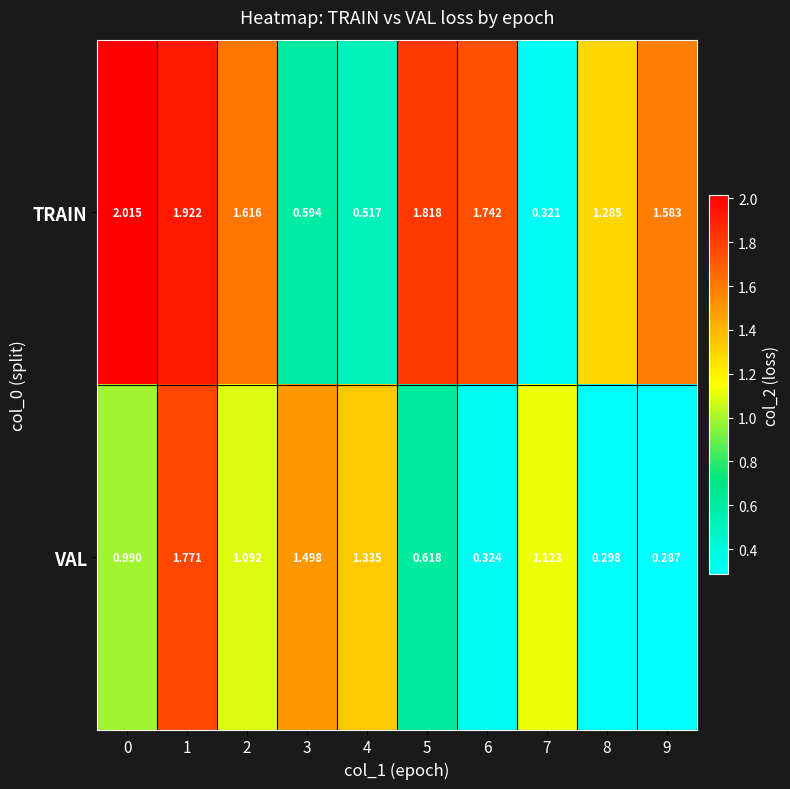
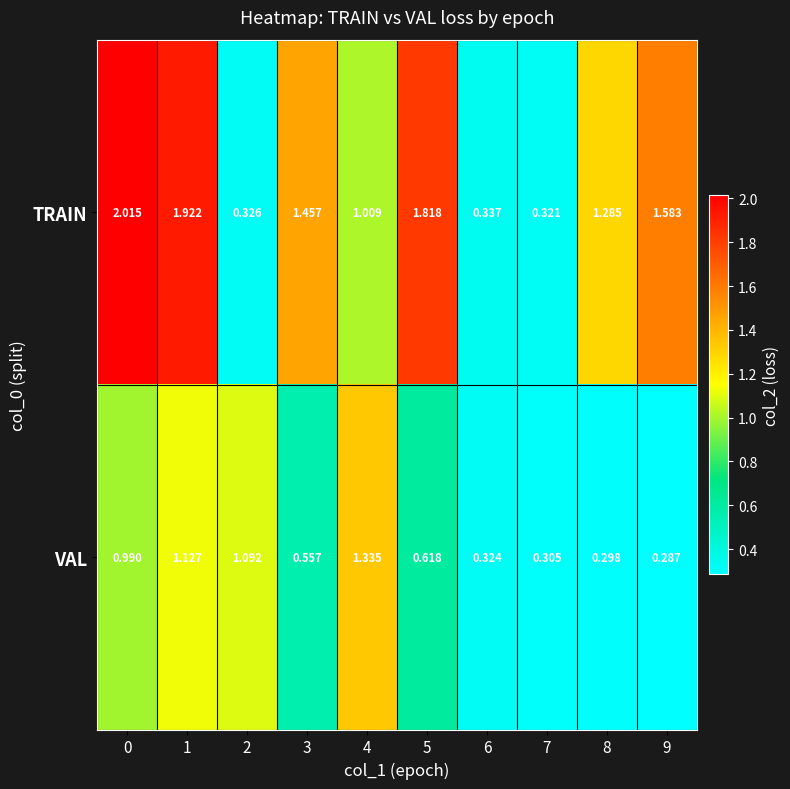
  {
    "TRAIN": {
      "0": 2.015,
      "1": 1.922,
-     "2": 1.616,
-     "3": 0.594,
-     "4": 0.517,
+     "2": 0.326,
+     "3": 1.457,
+     "4": 1.009,
      "5": 1.818,
-     "6": 1.742,
+     "6": 0.337,
      "7": 0.321,
      "8": 1.285,
      "9": 1.583
    },
    "VAL": {
      "0": 0.990,
-     "1": 1.771,
+     "1": 1.127,
      "2": 1.092,
-     "3": 1.498,
+     "3": 0.557,
      "4": 1.335,
      "5": 0.618,
      "6": 0.324,
-     "7": 1.123,
+     "7": 0.305,
      "8": 0.298,
      "9": 0.287
    }
  }
